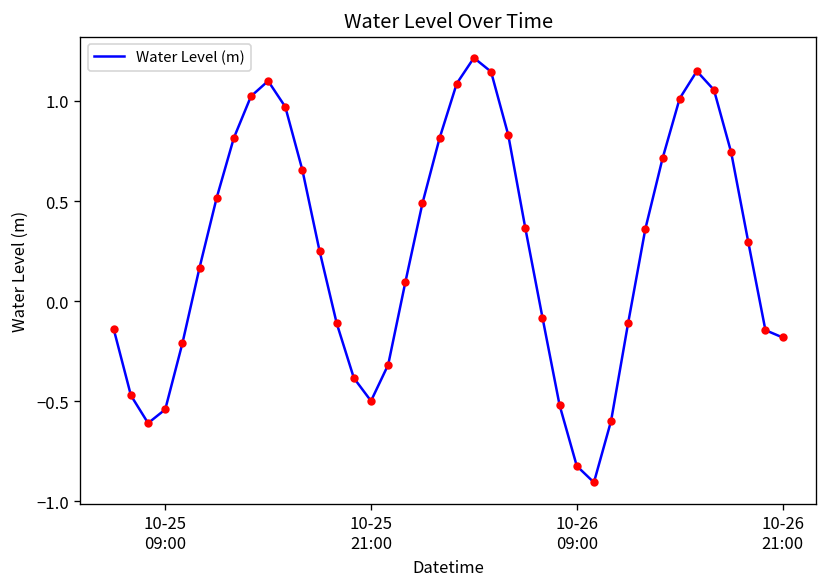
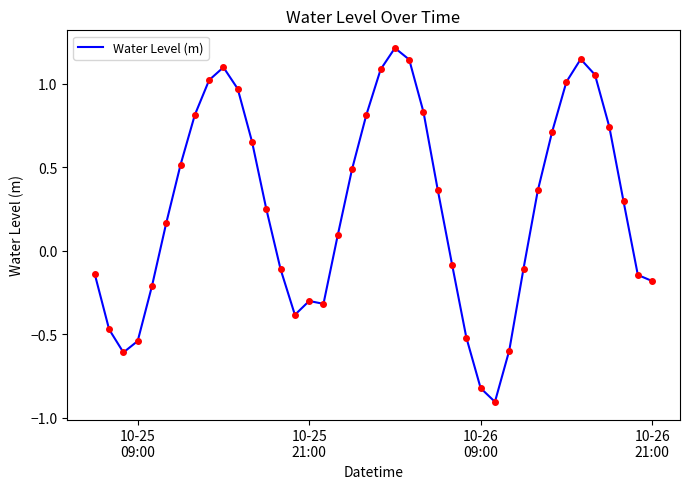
  {
    "10-25 09:00": -0.54,
-   "10-25 21:00": -0.50,
+   "10-25 21:00": -0.30,
    "10-26 09:00": -0.82,
    "10-26 21:00": -0.18
  }
